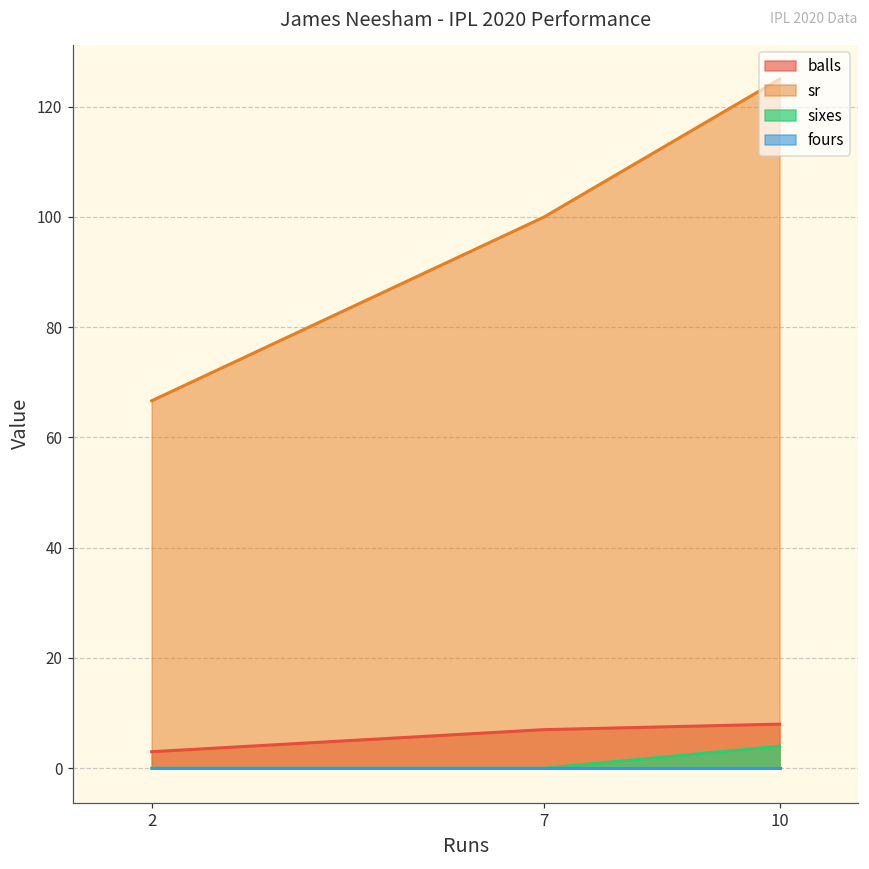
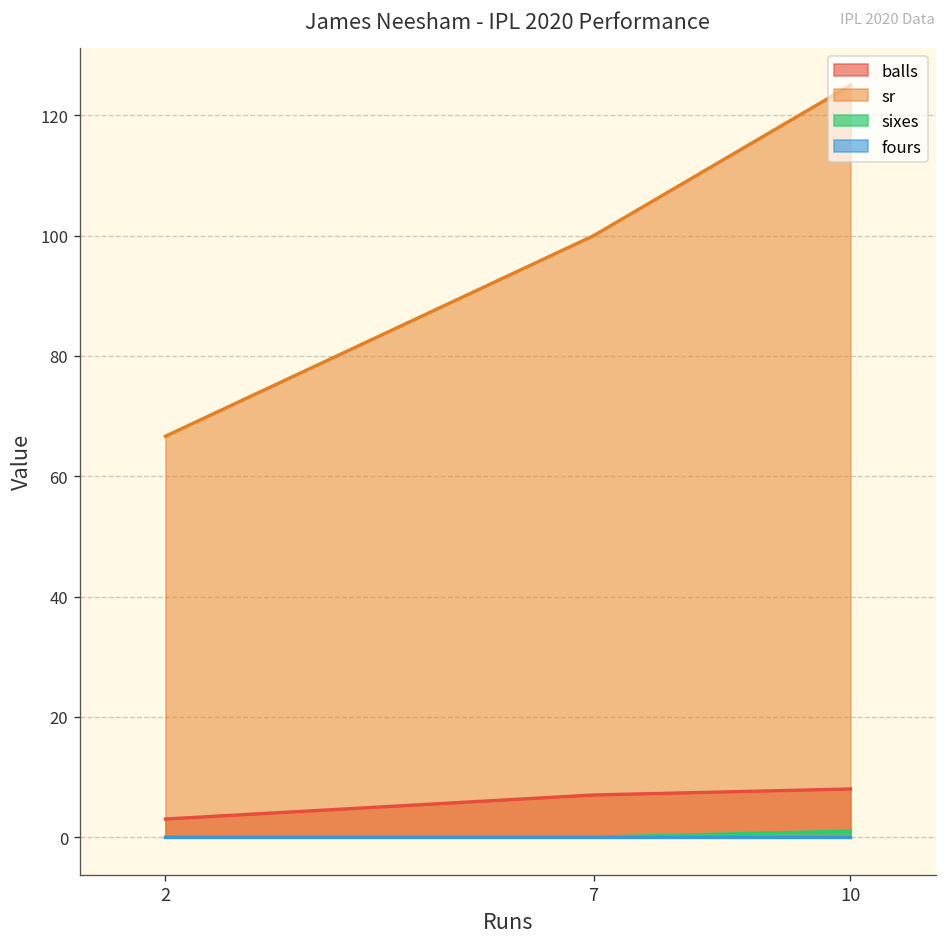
  {
    "sixes": {
-     "10": 4
+     "10": 1
    },
    "fours": {
      "10": 0
    }
  }
